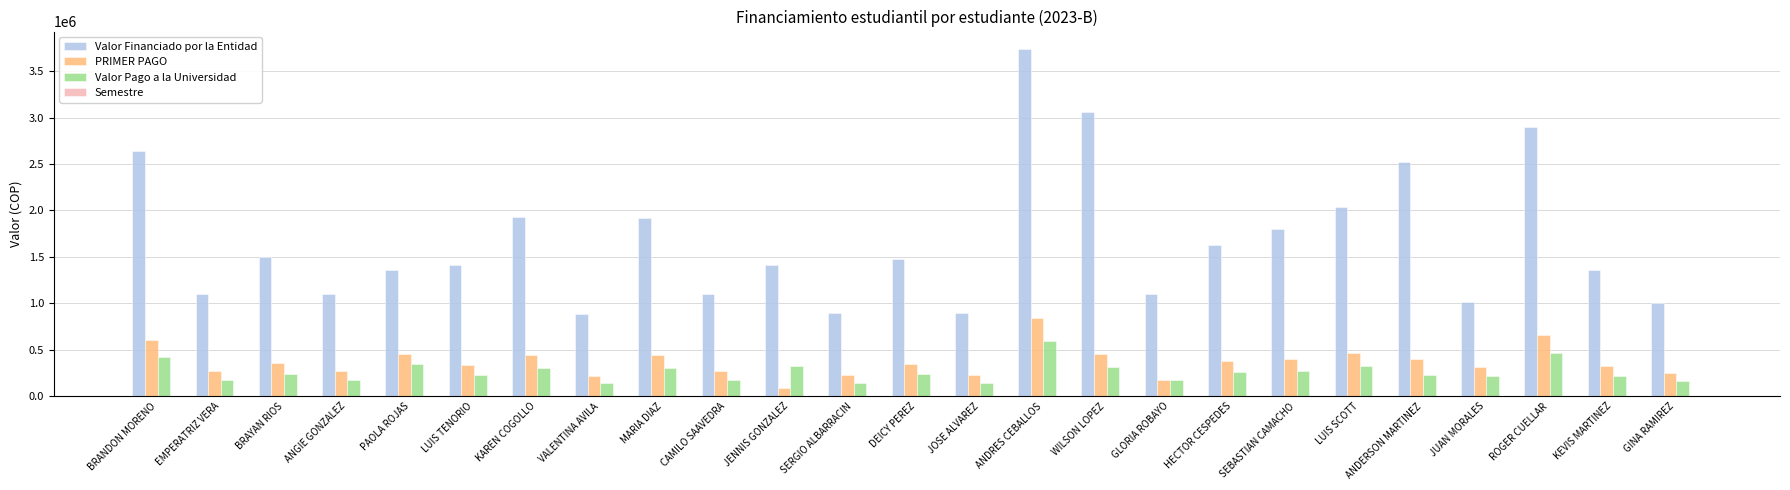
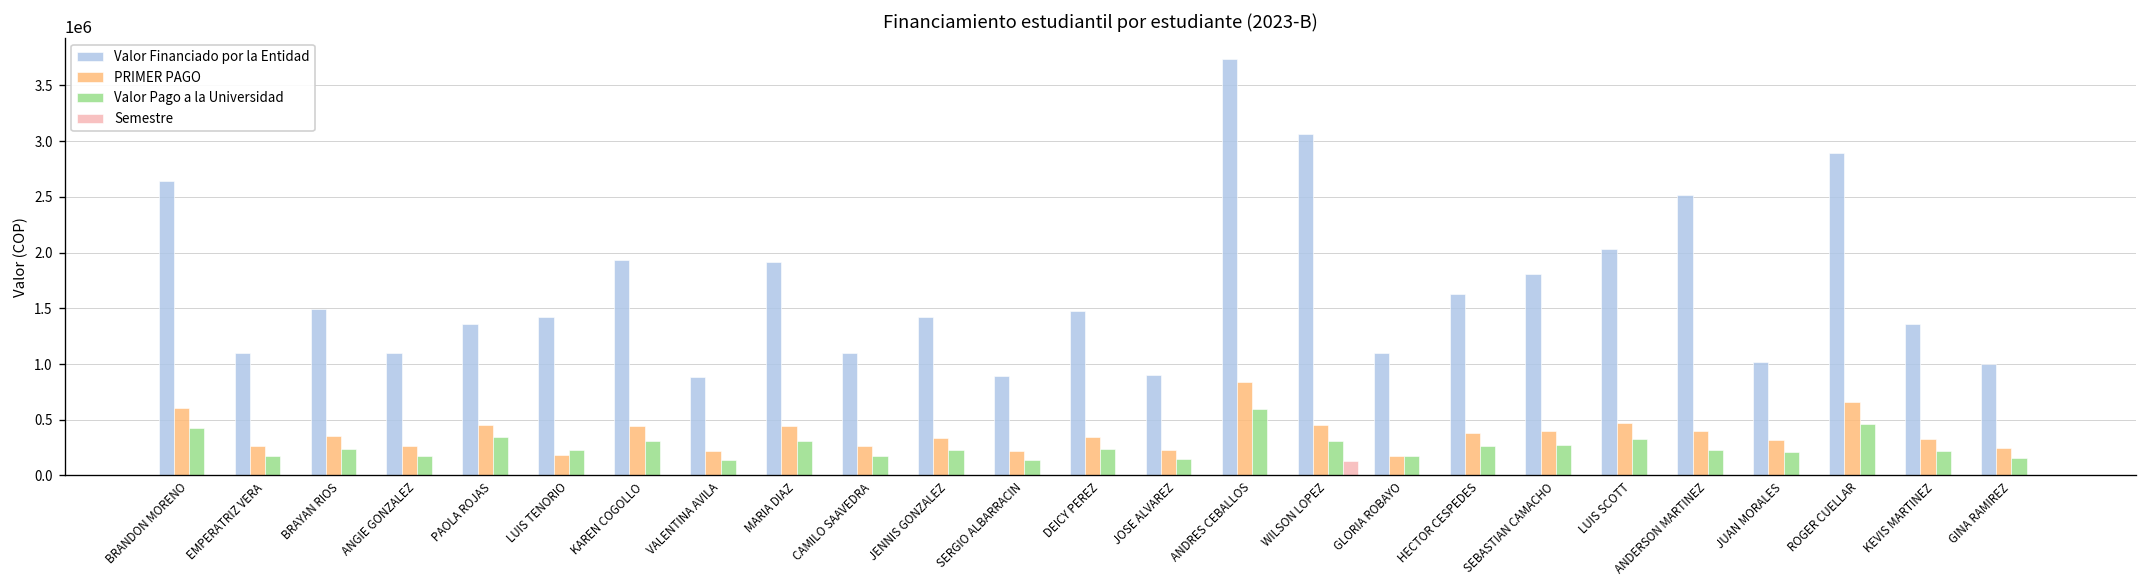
  {
    "Valor Financiado por la Entidad": {
      "BRANDON MORENO": 2600000,
      "EMPERATRIZ VERA": 1100000,
      "BRAYAN RIOS": 1500000,
      "ANGIE GONZALEZ": 1100000,
      "PAOLA ROJAS": 1400000,
      "LUIS TENORIO": 1400000,
      "KAREN COGOLLO": 1900000,
      "VALENTINA AVILA": 900000,
      "MARIA DIAZ": 1900000,
      "CAMILO SAAVEDRA": 1100000,
      "JENNIS GONZALEZ": 1400000,
      "SERGIO ALBARRACIN": 900000,
      "DEICY PEREZ": 1500000,
      "JOSE ALVAREZ": 900000,
      "ANDRES CEBALLOS": 3700000,
      "WILSON LOPEZ": 3100000,
      "GLORIA ROBAYO": 1100000,
      "HECTOR CESPEDES": 1600000,
      "SEBASTIAN CAMACHO": 1800000,
      "LUIS SCOTT": 2000000,
      "ANDERSON MARTINEZ": 2500000,
      "JUAN MORALES": 1000000,
      "ROGER CUELLAR": 2900000,
      "KEVIS MARTINEZ": 1400000,
      "GINA RAMIREZ": 1000000
    },
    "PRIMER PAGO": {
      "BRANDON MORENO": 600000,
      "EMPERATRIZ VERA": 300000,
      "BRAYAN RIOS": 400000,
      "ANGIE GONZALEZ": 300000,
      "PAOLA ROJAS": 500000,
-     "LUIS TENORIO": 300000,
+     "LUIS TENORIO": 200000,
      "KAREN COGOLLO": 400000,
      "VALENTINA AVILA": 200000,
      "MARIA DIAZ": 400000,
      "CAMILO SAAVEDRA": 300000,
-     "JENNIS GONZALEZ": 100000,
+     "JENNIS GONZALEZ": 300000,
      "SERGIO ALBARRACIN": 200000,
      "DEICY PEREZ": 300000,
      "JOSE ALVAREZ": 200000,
      "ANDRES CEBALLOS": 800000,
      "WILSON LOPEZ": 500000,
      "GLORIA ROBAYO": 200000,
      "HECTOR CESPEDES": 400000,
      "SEBASTIAN CAMACHO": 400000,
      "LUIS SCOTT": 500000,
      "ANDERSON MARTINEZ": 400000,
      "JUAN MORALES": 300000,
      "ROGER CUELLAR": 700000,
      "KEVIS MARTINEZ": 300000,
      "GINA RAMIREZ": 200000
    },
    "Valor Pago a la Universidad": {
      "BRANDON MORENO": 400000,
      "EMPERATRIZ VERA": 200000,
      "BRAYAN RIOS": 200000,
      "ANGIE GONZALEZ": 200000,
      "PAOLA ROJAS": 300000,
      "LUIS TENORIO": 200000,
      "KAREN COGOLLO": 300000,
      "VALENTINA AVILA": 100000,
      "MARIA DIAZ": 300000,
      "CAMILO SAAVEDRA": 200000,
-     "JENNIS GONZALEZ": 300000,
+     "JENNIS GONZALEZ": 200000,
      "SERGIO ALBARRACIN": 100000,
      "DEICY PEREZ": 200000,
      "JOSE ALVAREZ": 100000,
      "ANDRES CEBALLOS": 600000,
      "WILSON LOPEZ": 300000,
      "GLORIA ROBAYO": 200000,
      "HECTOR CESPEDES": 300000,
      "SEBASTIAN CAMACHO": 300000,
      "LUIS SCOTT": 300000,
      "ANDERSON MARTINEZ": 200000,
      "JUAN MORALES": 200000,
      "ROGER CUELLAR": 500000,
      "KEVIS MARTINEZ": 200000,
      "GINA RAMIREZ": 200000
    },
    "Semestre": {
-     "WILSON LOPEZ": 0
+     "WILSON LOPEZ": 100000
    }
  }
